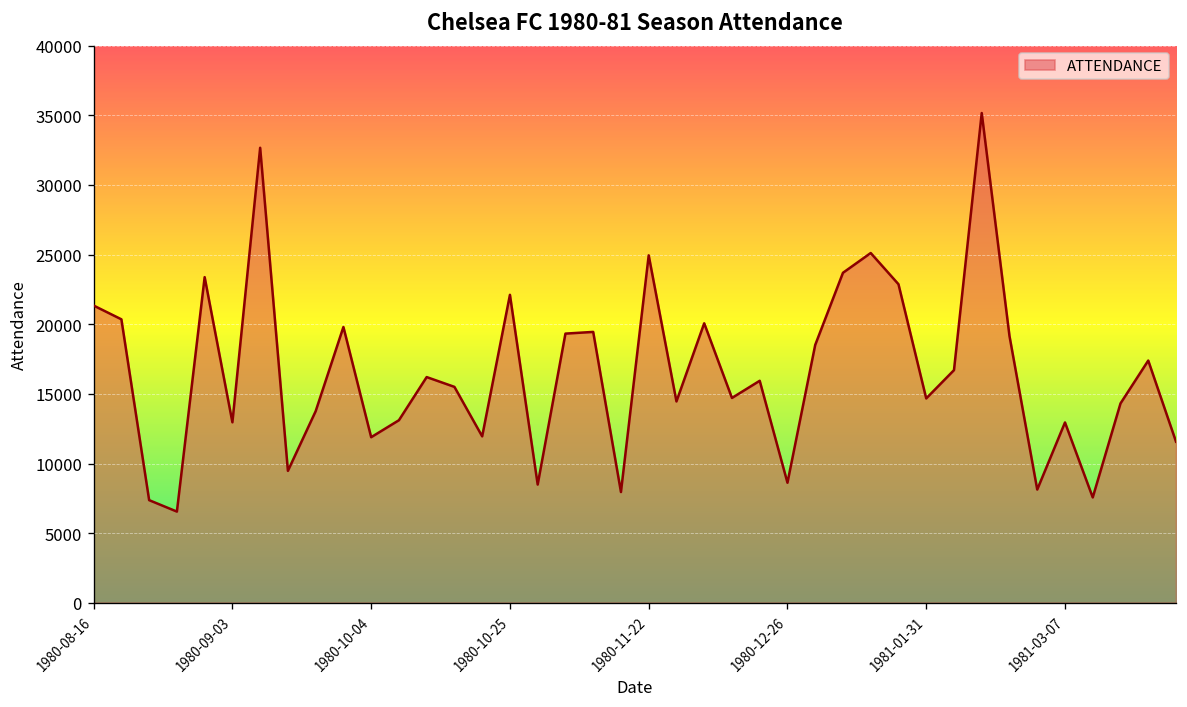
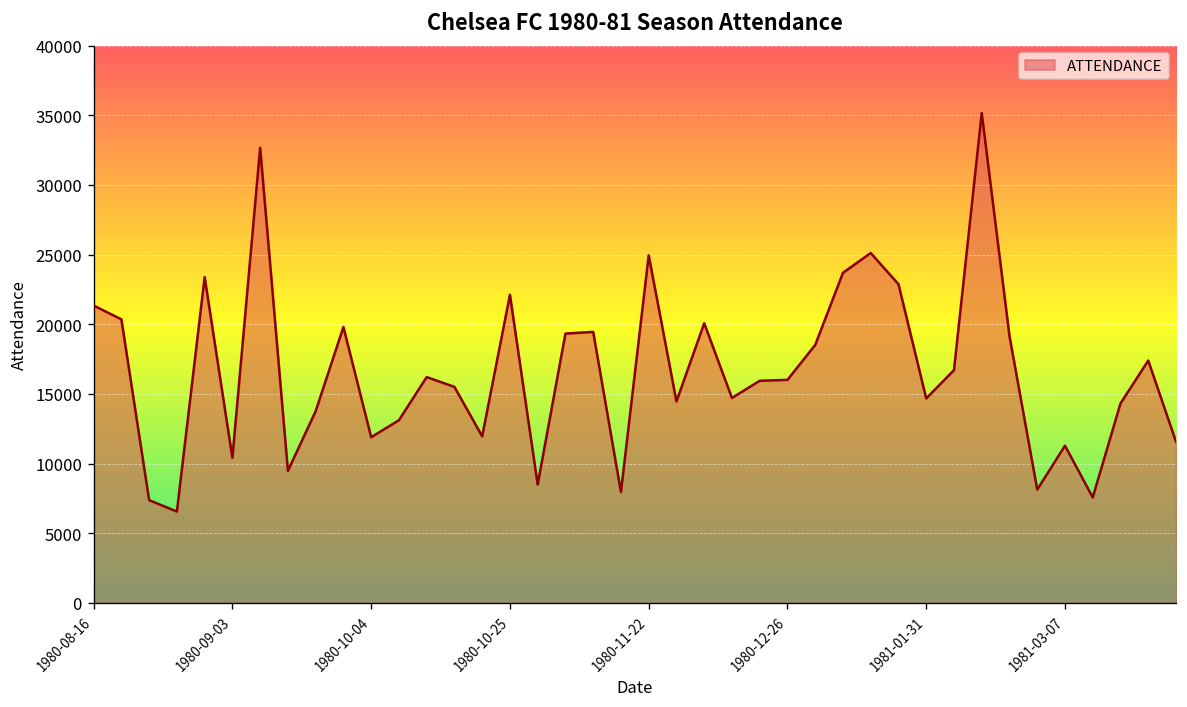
  {
    "1980-08-16": 21300,
-   "1980-09-03": 13000,
+   "1980-09-03": 10400,
    "1980-10-04": 11900,
    "1980-10-25": 22100,
    "1980-11-22": 24900,
-   "1980-12-26": 8600,
+   "1980-12-26": 16000,
    "1981-01-31": 14700,
-   "1981-03-07": 12900
+   "1981-03-07": 11300
  }
